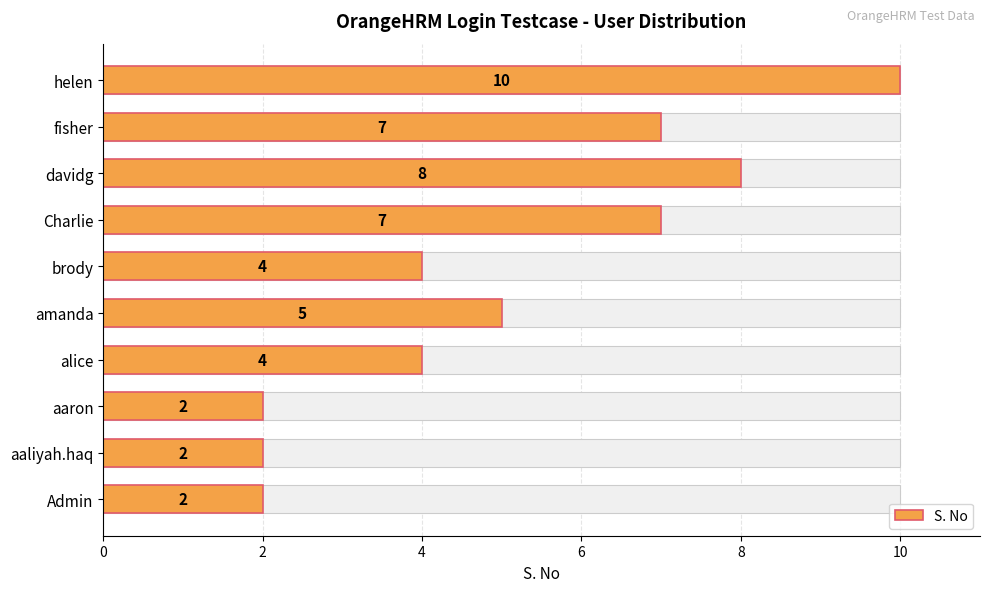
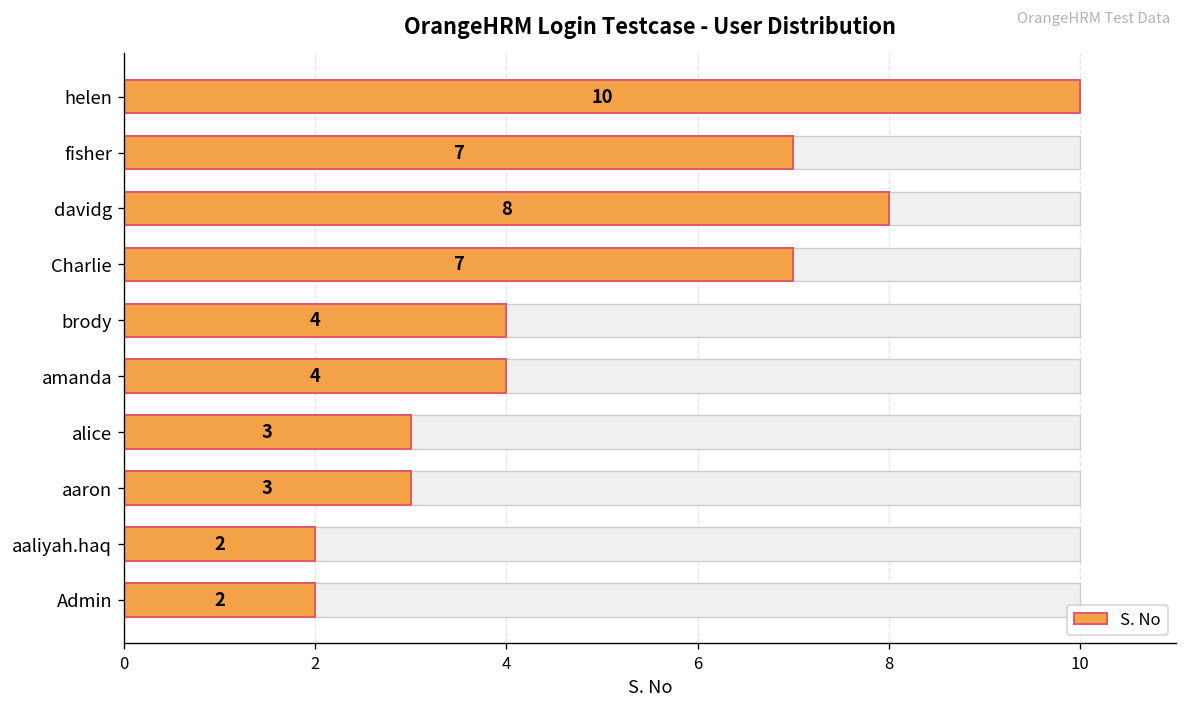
  {
    "S. No": {
      "helen": 10,
-     "amanda": 5,
-     "alice": 4,
-     "aaron": 2
+     "amanda": 4,
+     "alice": 3,
+     "aaron": 3
    }
  }
